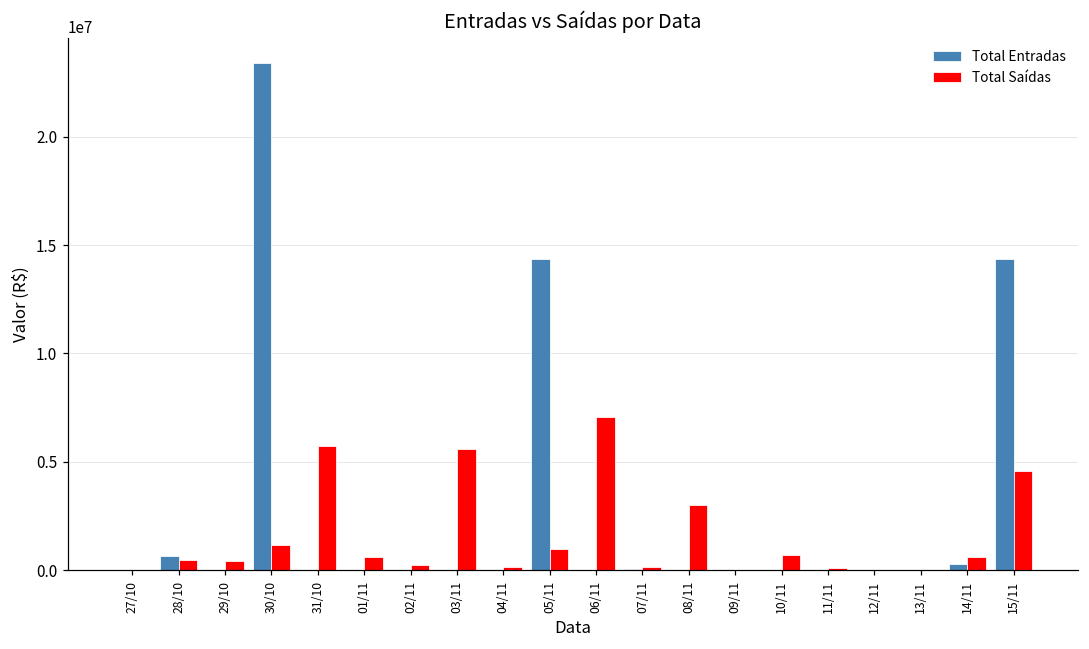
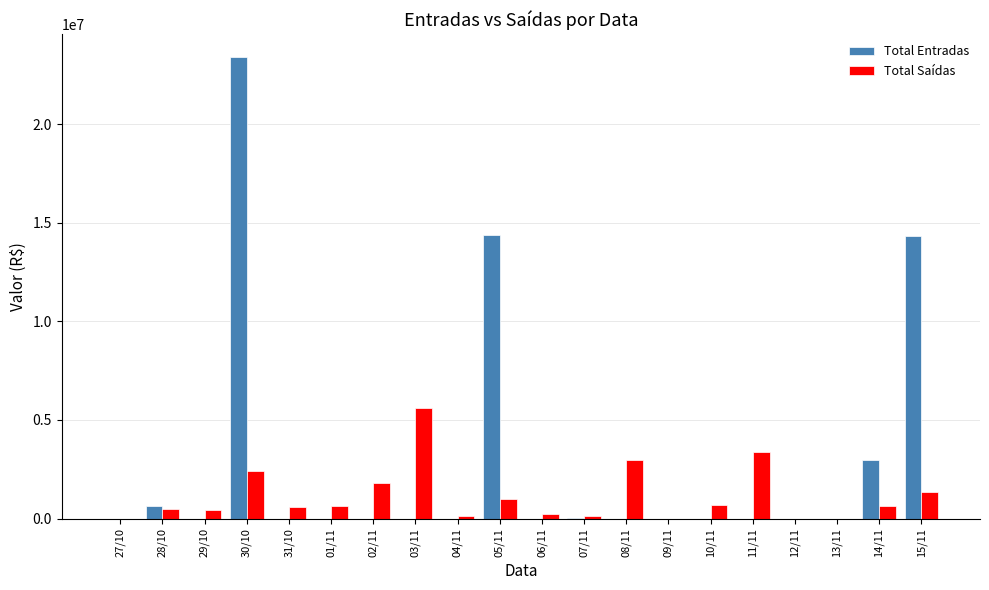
  {
    "Total Entradas": {
      "27/10": 0,
      "28/10": 700000,
      "29/10": 0,
      "30/10": 23400000,
      "31/10": 0,
      "01/11": 0,
      "02/11": 0,
      "03/11": 0,
      "04/11": 0,
      "05/11": 14400000,
      "06/11": 0,
      "08/11": 0,
      "09/11": 0,
      "10/11": 0,
      "11/11": 0,
      "12/11": 0,
      "13/11": 0,
-     "14/11": 300000,
+     "14/11": 3000000,
      "15/11": 14300000
    },
    "Total Saídas": {
      "27/10": 0,
      "28/10": 500000,
      "29/10": 400000,
-     "30/10": 1200000,
-     "31/10": 5800000,
+     "30/10": 2400000,
+     "31/10": 600000,
      "01/11": 600000,
-     "02/11": 300000,
+     "02/11": 1800000,
      "03/11": 5600000,
      "04/11": 100000,
      "05/11": 1000000,
-     "06/11": 7100000,
+     "06/11": 200000,
      "07/11": 200000,
      "08/11": 3000000,
      "09/11": 0,
      "10/11": 700000,
-     "11/11": 100000,
+     "11/11": 3400000,
      "13/11": 0,
      "14/11": 600000,
-     "15/11": 4600000
+     "15/11": 1400000
    }
  }
